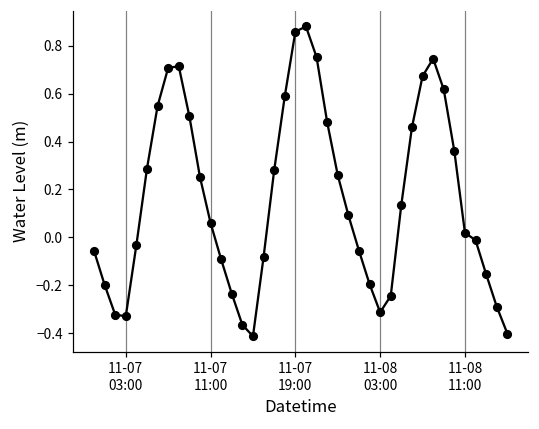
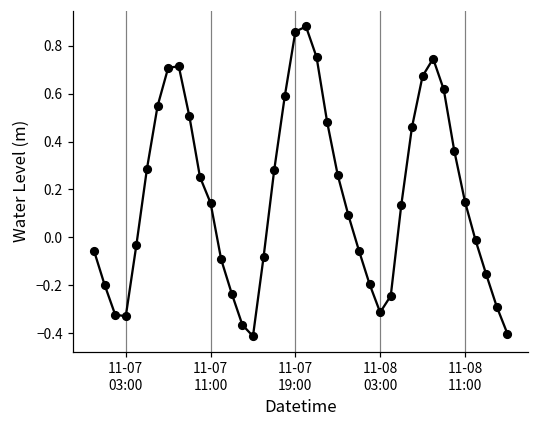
  {
    "11-07 03:00": -0.33,
-   "11-07 11:00": 0.06,
+   "11-07 11:00": 0.14,
    "11-07 19:00": 0.86,
    "11-08 03:00": -0.31,
-   "11-08 11:00": 0.02
+   "11-08 11:00": 0.15
  }
